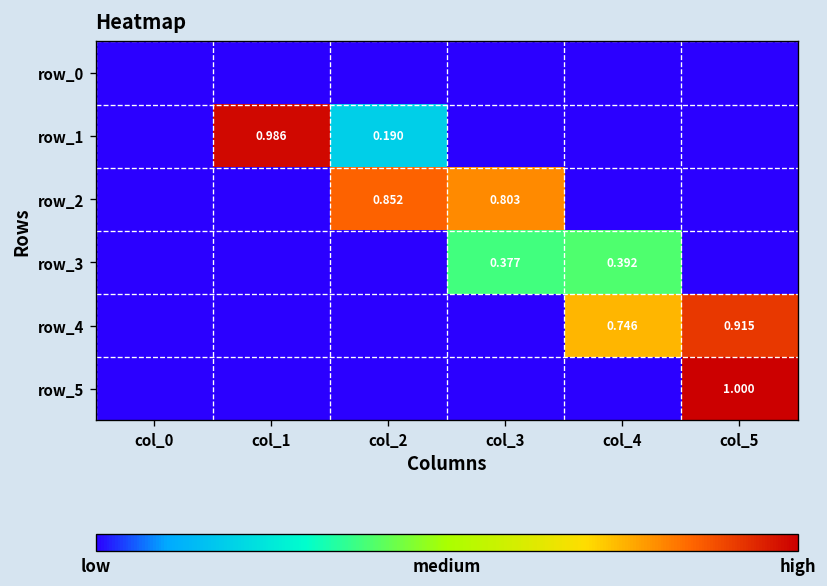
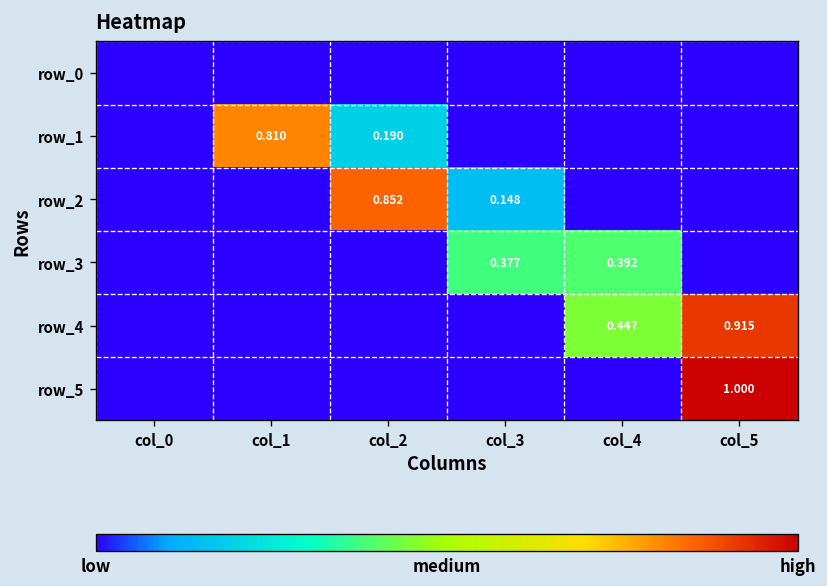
  {
    "row_1": {
-     "col_1": 0.986,
+     "col_1": 0.810,
      "col_2": 0.190
    },
    "row_2": {
      "col_2": 0.852,
-     "col_3": 0.803
+     "col_3": 0.148
    },
    "row_3": {
      "col_3": 0.377,
      "col_4": 0.392
    },
    "row_4": {
-     "col_4": 0.746,
+     "col_4": 0.447,
      "col_5": 0.915
    },
    "row_5": {
      "col_5": 1.000
    }
  }
